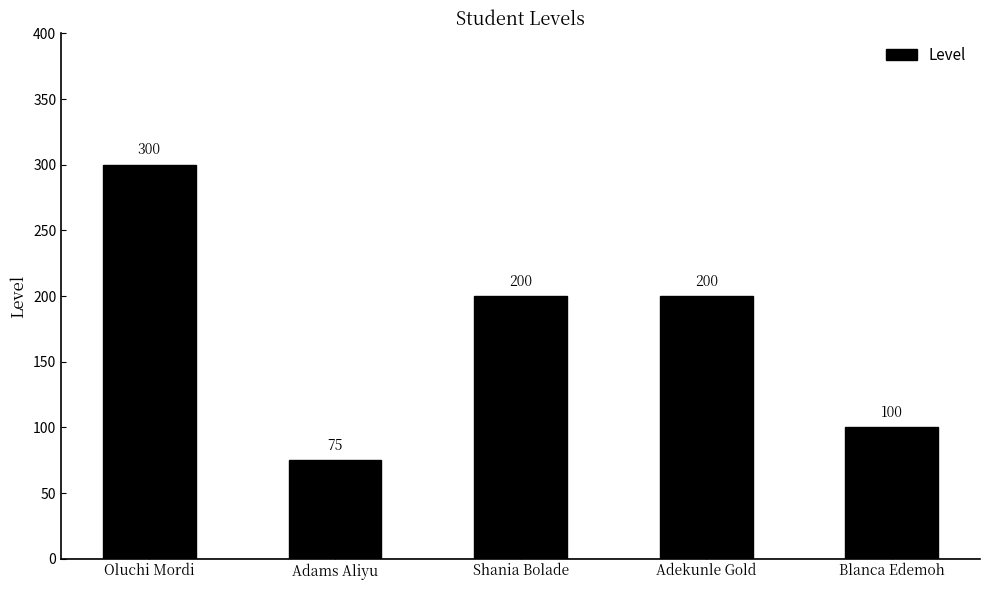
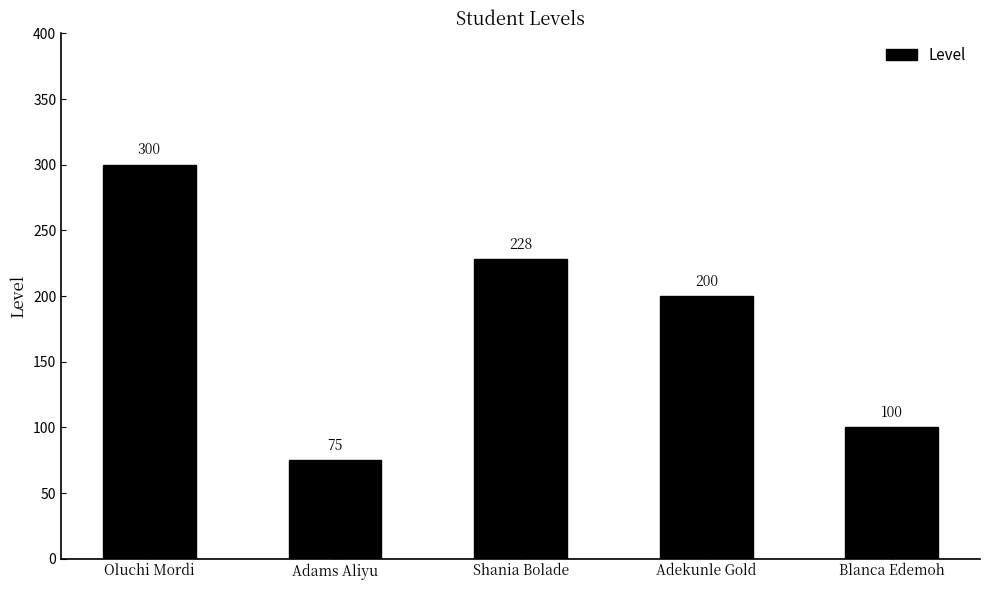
  {
    "Oluchi Mordi": 300,
    "Adams Aliyu": 75,
-   "Shania Bolade": 200,
+   "Shania Bolade": 228,
    "Adekunle Gold": 200,
    "Blanca Edemoh": 100
  }
